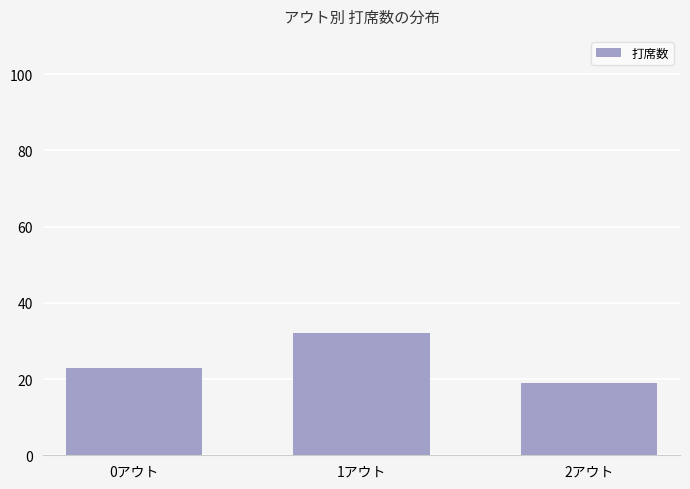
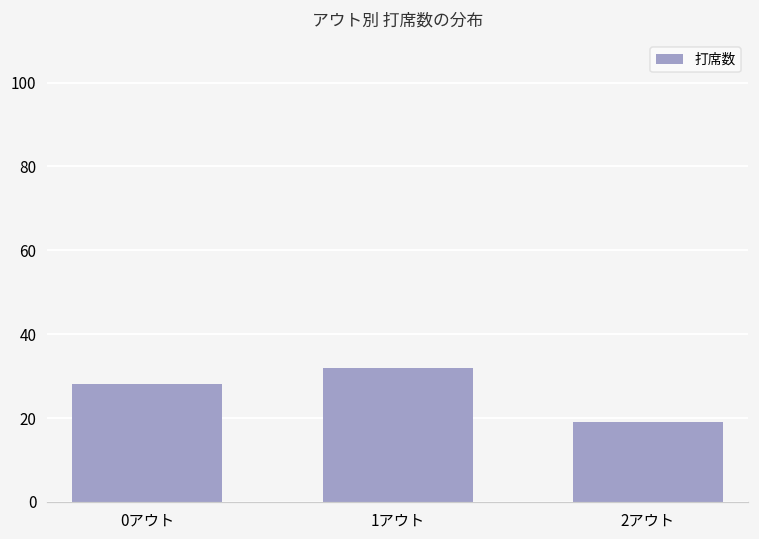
  {
-   "0アウト": 23,
+   "0アウト": 28,
    "1アウト": 32,
    "2アウト": 19
  }
